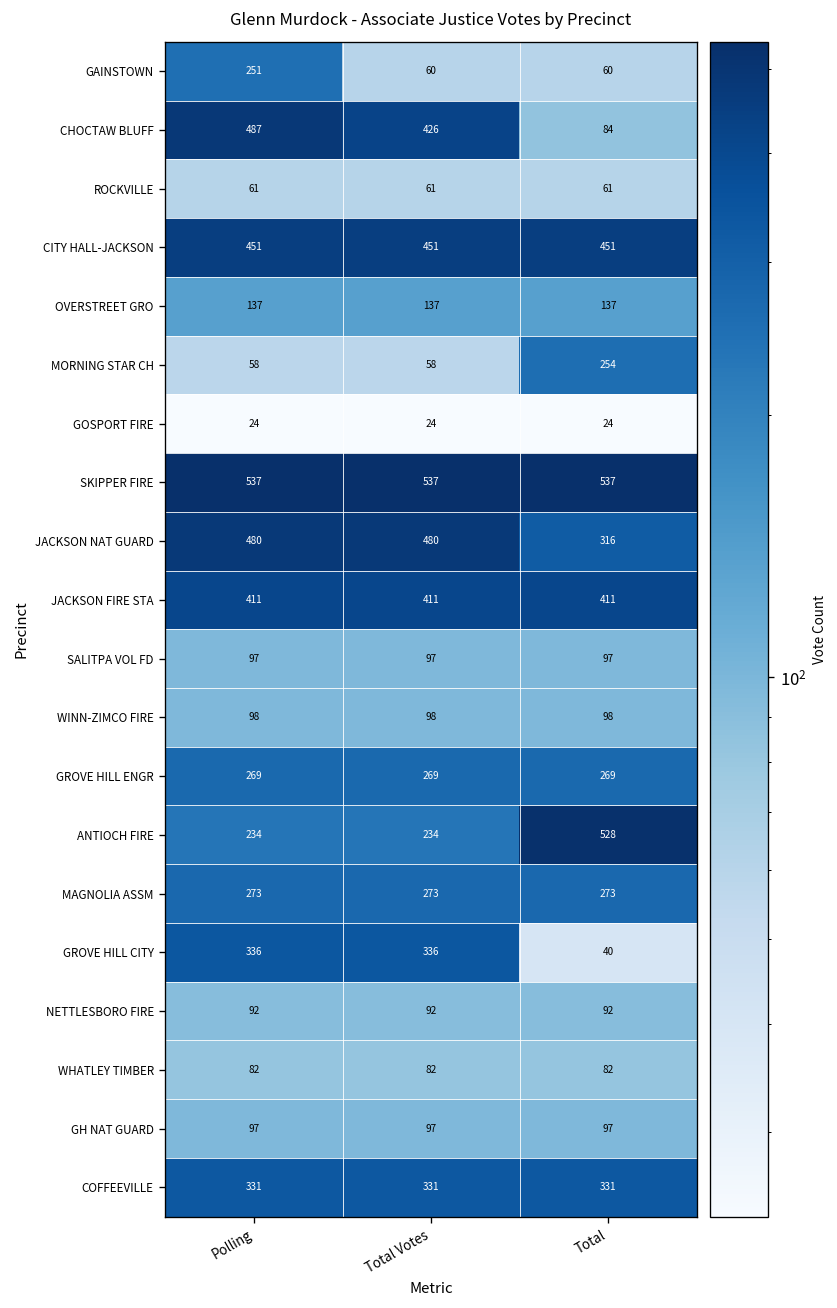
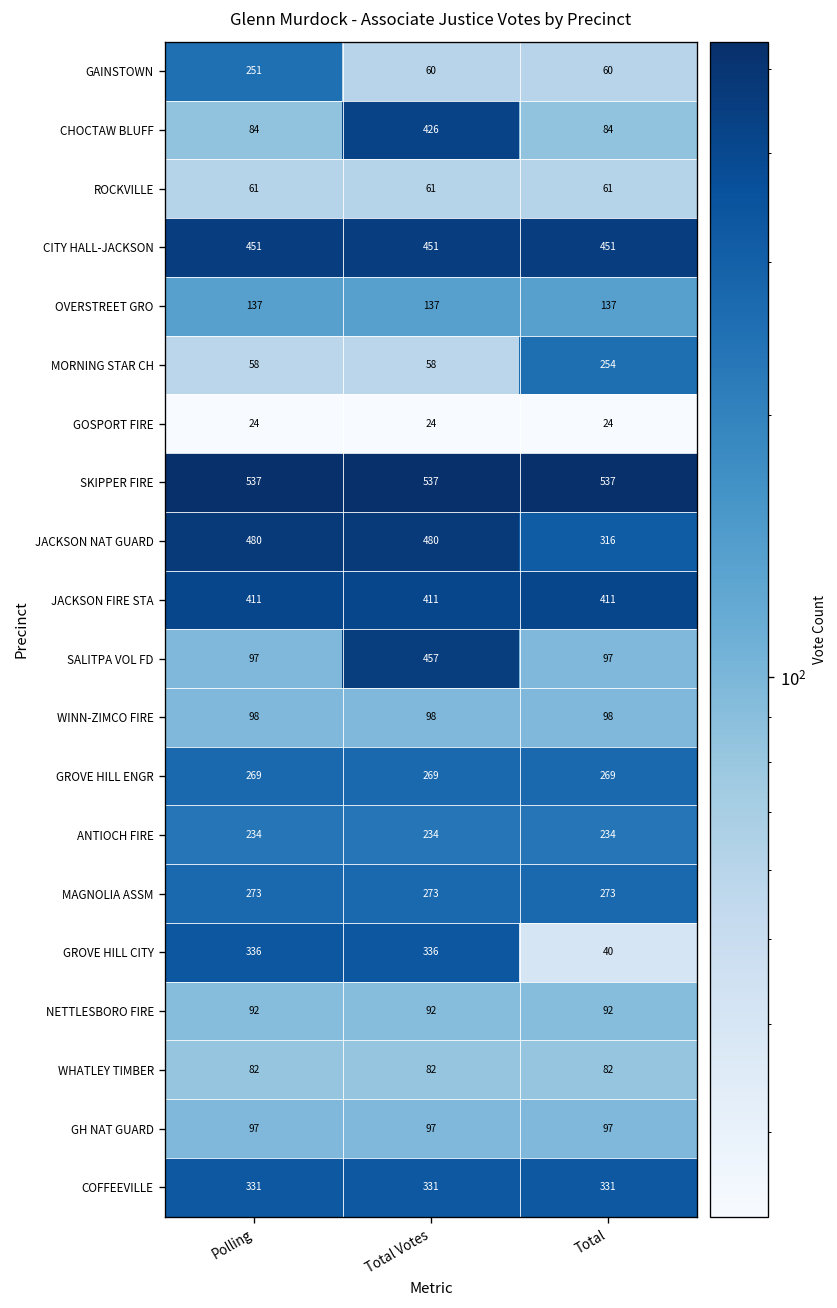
  {
    "GAINSTOWN": {
      "Polling": 251,
      "Total Votes": 60,
      "Total": 60
    },
    "CHOCTAW BLUFF": {
-     "Polling": 487,
+     "Polling": 84,
      "Total Votes": 426,
      "Total": 84
    },
    "ROCKVILLE": {
      "Polling": 61,
      "Total Votes": 61,
      "Total": 61
    },
    "CITY HALL-JACKSON": {
      "Polling": 451,
      "Total Votes": 451,
      "Total": 451
    },
    "OVERSTREET GRO": {
      "Polling": 137,
      "Total Votes": 137,
      "Total": 137
    },
    "MORNING STAR CH": {
      "Polling": 58,
      "Total Votes": 58,
      "Total": 254
    },
    "GOSPORT FIRE": {
      "Polling": 24,
      "Total Votes": 24,
      "Total": 24
    },
    "SKIPPER FIRE": {
      "Polling": 537,
      "Total Votes": 537,
      "Total": 537
    },
    "JACKSON NAT GUARD": {
      "Polling": 480,
      "Total Votes": 480,
      "Total": 316
    },
    "JACKSON FIRE STA": {
      "Polling": 411,
      "Total Votes": 411,
      "Total": 411
    },
    "SALITPA VOL FD": {
      "Polling": 97,
-     "Total Votes": 97,
+     "Total Votes": 457,
      "Total": 97
    },
    "WINN-ZIMCO FIRE": {
      "Polling": 98,
      "Total Votes": 98,
      "Total": 98
    },
    "GROVE HILL ENGR": {
      "Polling": 269,
      "Total Votes": 269,
      "Total": 269
    },
    "ANTIOCH FIRE": {
      "Polling": 234,
      "Total Votes": 234,
-     "Total": 528
+     "Total": 234
    },
    "MAGNOLIA ASSM": {
      "Polling": 273,
      "Total Votes": 273,
      "Total": 273
    },
    "GROVE HILL CITY": {
      "Polling": 336,
      "Total Votes": 336,
      "Total": 40
    },
    "NETTLESBORO FIRE": {
      "Polling": 92,
      "Total Votes": 92,
      "Total": 92
    },
    "WHATLEY TIMBER": {
      "Polling": 82,
      "Total Votes": 82,
      "Total": 82
    },
    "GH NAT GUARD": {
      "Polling": 97,
      "Total Votes": 97,
      "Total": 97
    },
    "COFFEEVILLE": {
      "Polling": 331,
      "Total Votes": 331,
      "Total": 331
    }
  }
